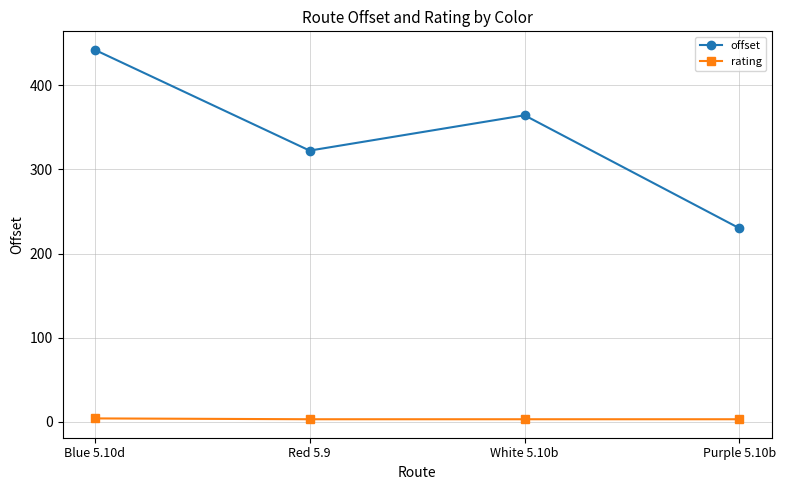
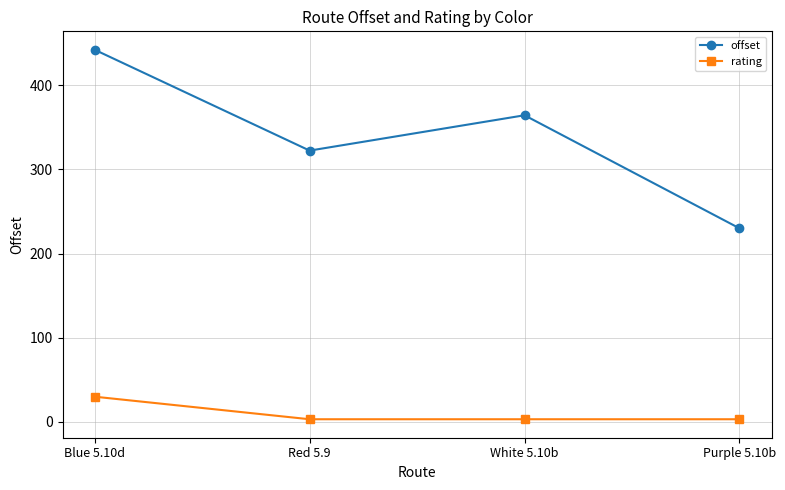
  {
    "offset": {
      "Blue 5.10d": 440,
      "Red 5.9": 320,
      "White 5.10b": 360,
      "Purple 5.10b": 230
    },
    "rating": {
-     "Blue 5.10d": 0,
+     "Blue 5.10d": 30,
      "Red 5.9": 0,
      "White 5.10b": 0,
      "Purple 5.10b": 0
    }
  }
